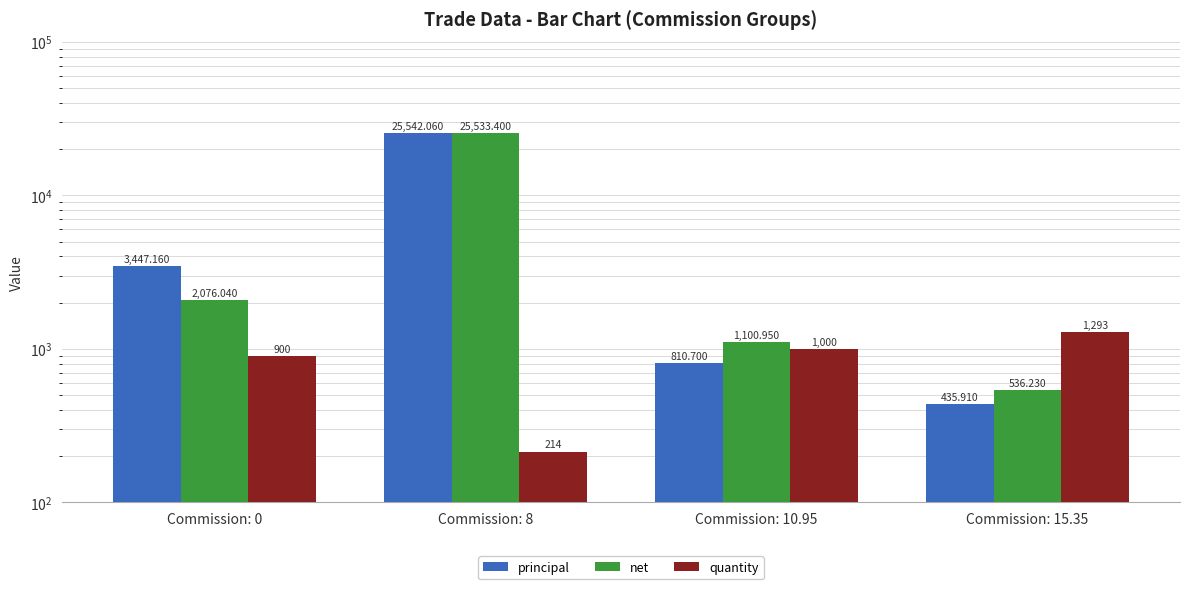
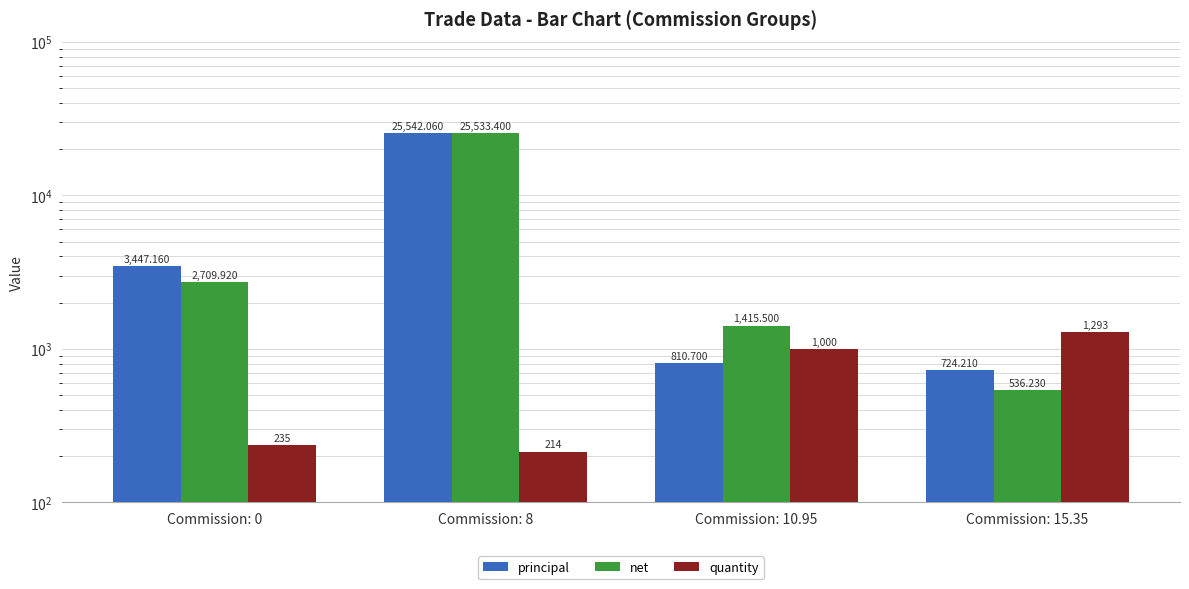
  {
    "principal": {
      "Commission: 0": "3,447.160",
      "Commission: 8": "25,542.060",
      "Commission: 10.95": "810.700",
-     "Commission: 15.35": "435.910"
+     "Commission: 15.35": "724.210"
    },
    "net": {
-     "Commission: 0": "2,076.040",
+     "Commission: 0": "2,709.920",
      "Commission: 8": "25,533.400",
-     "Commission: 10.95": "1,100.950",
+     "Commission: 10.95": "1,415.500",
      "Commission: 15.35": "536.230"
    },
    "quantity": {
-     "Commission: 0": "900",
+     "Commission: 0": "235",
      "Commission: 8": "214",
      "Commission: 10.95": "1,000",
      "Commission: 15.35": "1,293"
    }
  }
